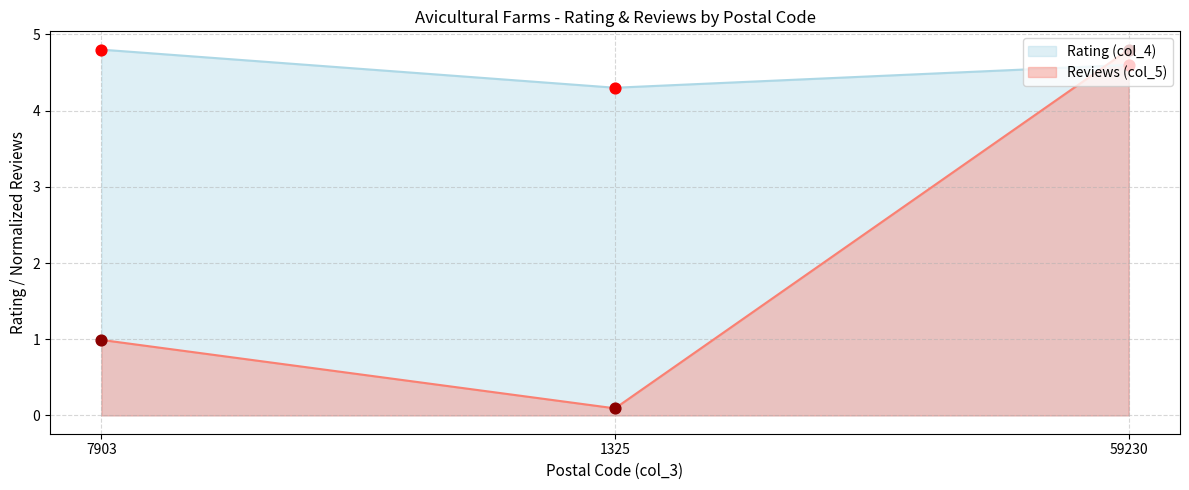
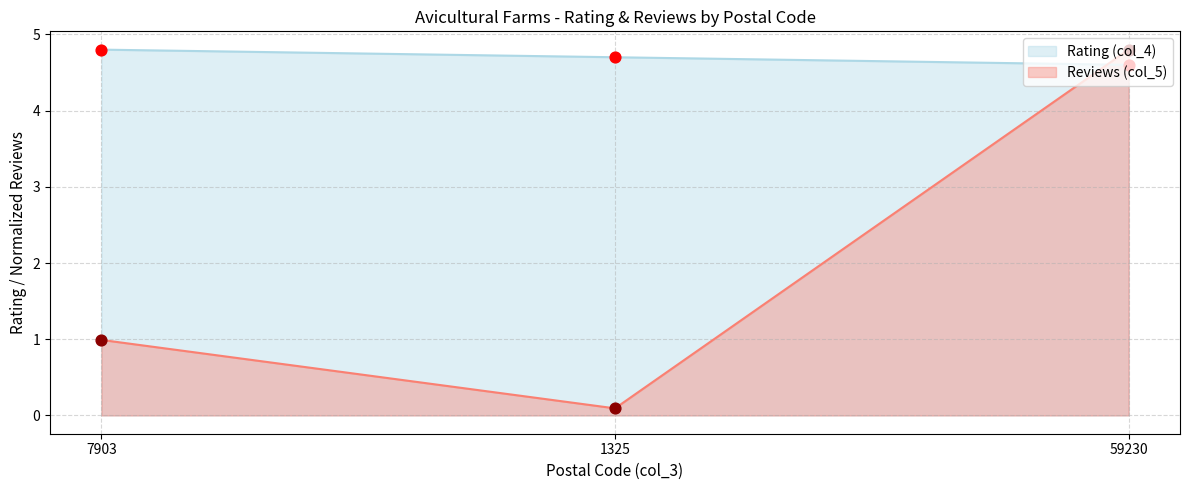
  {
    "Rating (col_4)": {
      "7903": 4.8,
-     "1325": 4.3
+     "1325": 4.7
    },
    "Reviews (col_5)": {
      "7903": 1.0,
      "1325": 0.1
    }
  }
